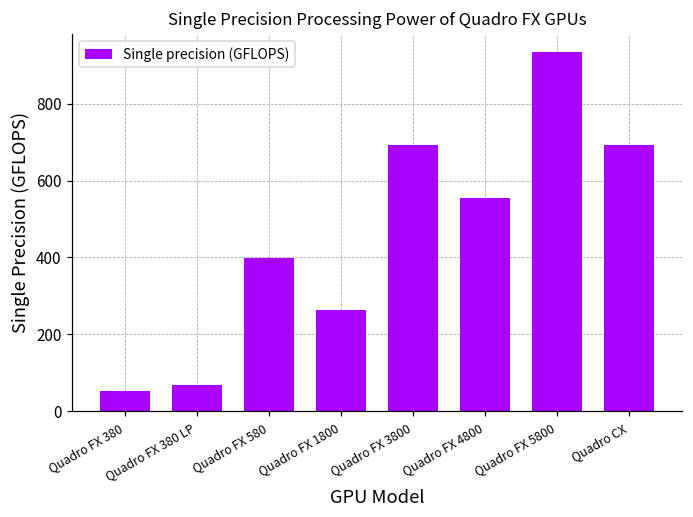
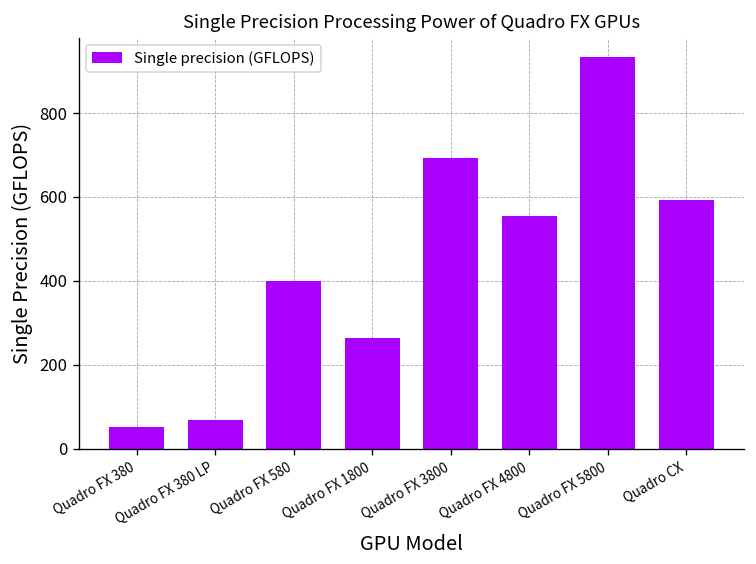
  {
    "Quadro FX 380": 50,
    "Quadro FX 380 LP": 70,
    "Quadro FX 580": 400,
    "Quadro FX 1800": 260,
    "Quadro FX 3800": 690,
    "Quadro FX 4800": 550,
    "Quadro FX 5800": 930,
-   "Quadro CX": 690
+   "Quadro CX": 590
  }
